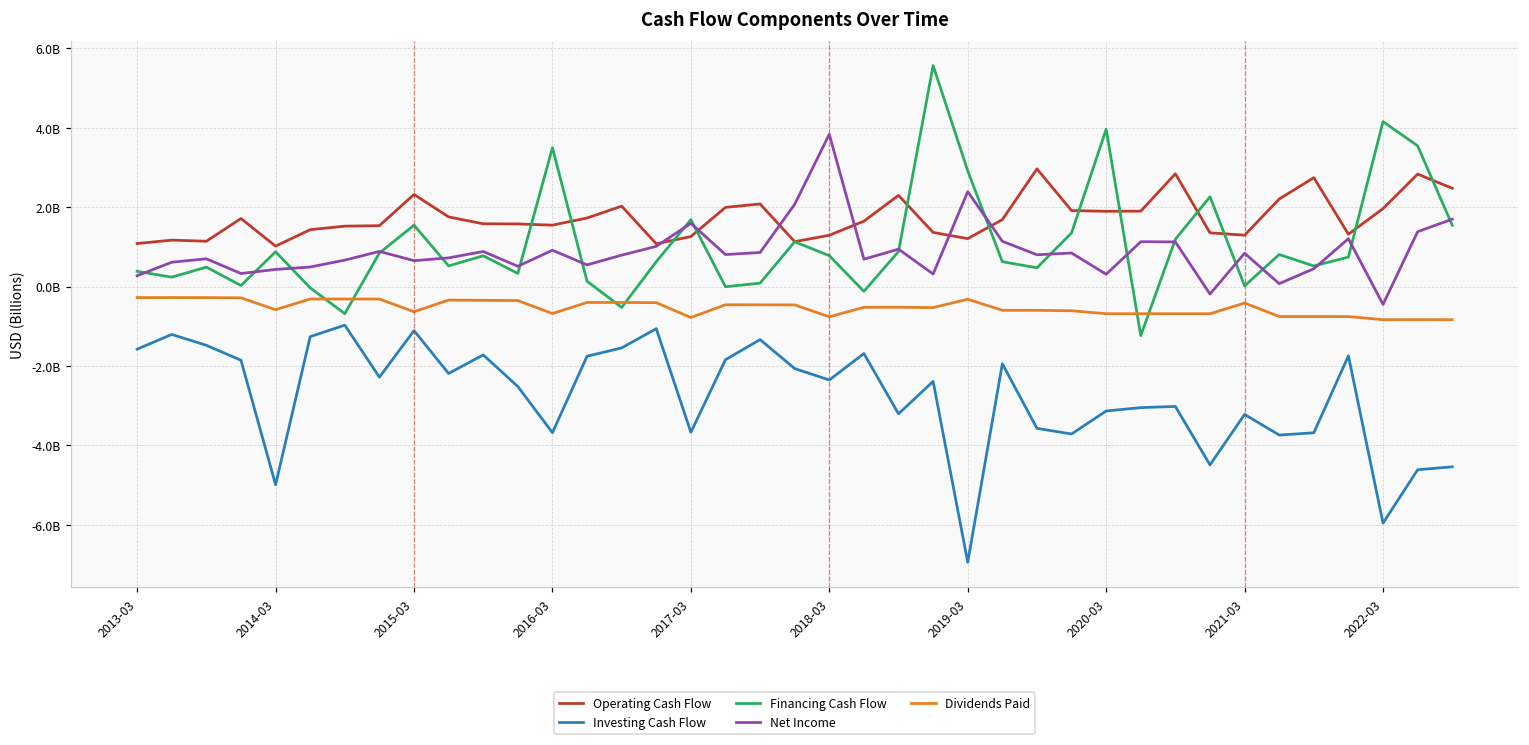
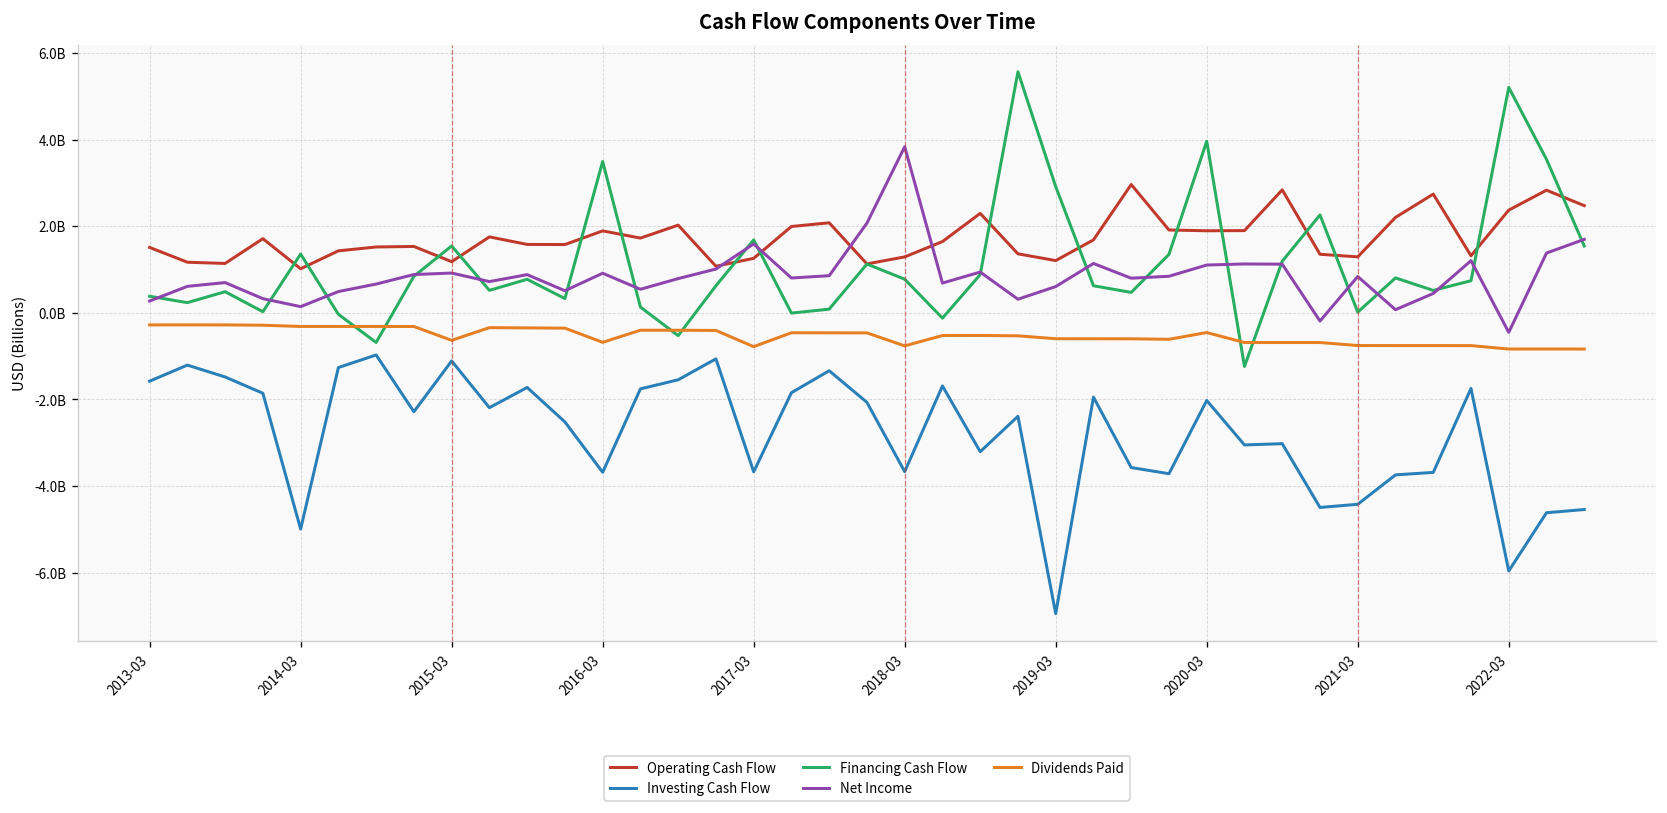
  {
    "Operating Cash Flow": {
-     "2013-03": 1100000000,
+     "2013-03": 1500000000,
      "2014-03": 1000000000,
-     "2015-03": 2300000000,
-     "2016-03": 1500000000,
+     "2015-03": 1200000000,
+     "2016-03": 1900000000,
      "2017-03": 1300000000,
      "2018-03": 1300000000,
      "2019-03": 1200000000,
      "2020-03": 1900000000,
      "2021-03": 1300000000,
-     "2022-03": 2000000000
+     "2022-03": 2400000000
    },
    "Investing Cash Flow": {
      "2013-03": -1600000000,
      "2014-03": -5000000000,
      "2015-03": -1100000000,
      "2016-03": -3700000000,
      "2017-03": -3700000000,
-     "2018-03": -2400000000,
+     "2018-03": -3700000000,
      "2019-03": -6900000000,
-     "2020-03": -3100000000,
-     "2021-03": -3200000000,
+     "2020-03": -2000000000,
+     "2021-03": -4400000000,
      "2022-03": -6000000000
    },
    "Financing Cash Flow": {
      "2013-03": 400000000,
-     "2014-03": 900000000,
+     "2014-03": 1400000000,
      "2015-03": 1500000000,
      "2016-03": 3500000000,
      "2017-03": 1700000000,
      "2018-03": 800000000,
      "2019-03": 2900000000,
      "2020-03": 4000000000,
      "2021-03": 0,
-     "2022-03": 4200000000
+     "2022-03": 5200000000
    },
    "Net Income": {
      "2013-03": 300000000,
-     "2014-03": 400000000,
-     "2015-03": 700000000,
+     "2014-03": 100000000,
+     "2015-03": 900000000,
      "2016-03": 900000000,
      "2017-03": 1600000000,
      "2018-03": 3800000000,
-     "2019-03": 2400000000,
-     "2020-03": 300000000,
+     "2019-03": 600000000,
+     "2020-03": 1100000000,
      "2021-03": 800000000,
      "2022-03": -500000000
    },
    "Dividends Paid": {
      "2013-03": -300000000,
-     "2014-03": -600000000,
+     "2014-03": -300000000,
      "2015-03": -600000000,
      "2016-03": -700000000,
      "2017-03": -800000000,
      "2018-03": -800000000,
-     "2019-03": -300000000,
-     "2020-03": -700000000,
-     "2021-03": -400000000,
+     "2019-03": -600000000,
+     "2020-03": -500000000,
+     "2021-03": -800000000,
      "2022-03": -800000000
    }
  }
